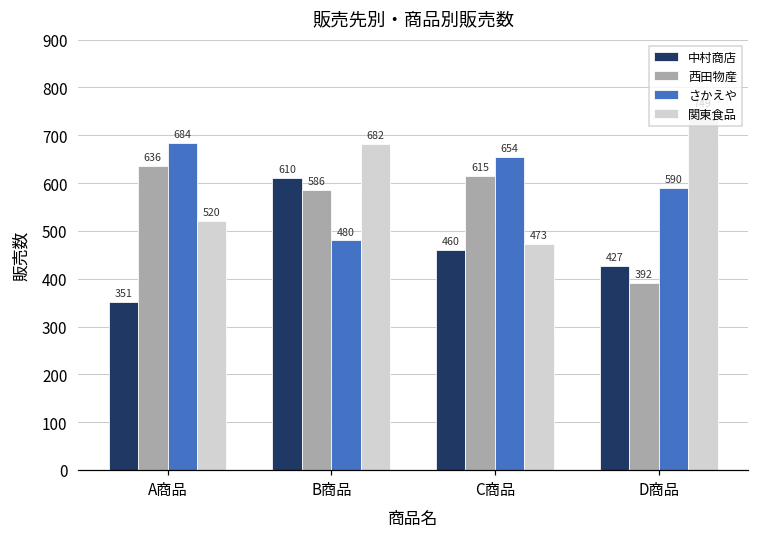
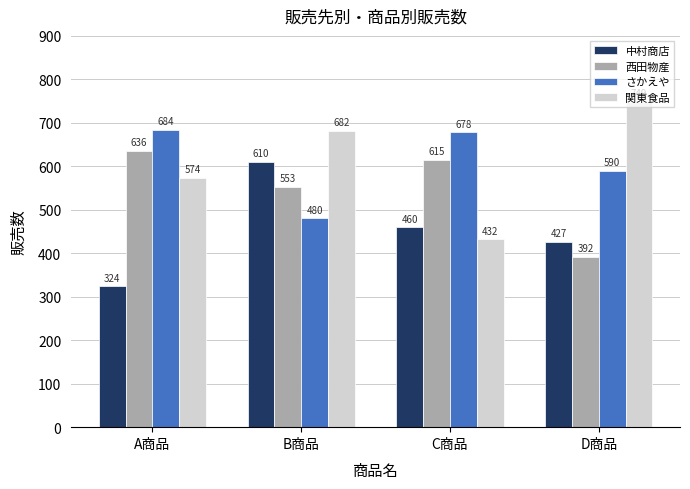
  {
    "中村商店": {
-     "A商品": 351,
+     "A商品": 324,
      "B商品": 610,
      "C商品": 460,
      "D商品": 427
    },
    "西田物産": {
      "A商品": 636,
-     "B商品": 586,
+     "B商品": 553,
      "C商品": 615,
      "D商品": 392
    },
    "さかえや": {
      "A商品": 684,
      "B商品": 480,
-     "C商品": 654,
+     "C商品": 678,
      "D商品": 590
    },
    "関東食品": {
-     "A商品": 520,
+     "A商品": 574,
      "B商品": 682,
-     "C商品": 473
+     "C商品": 432
    }
  }
